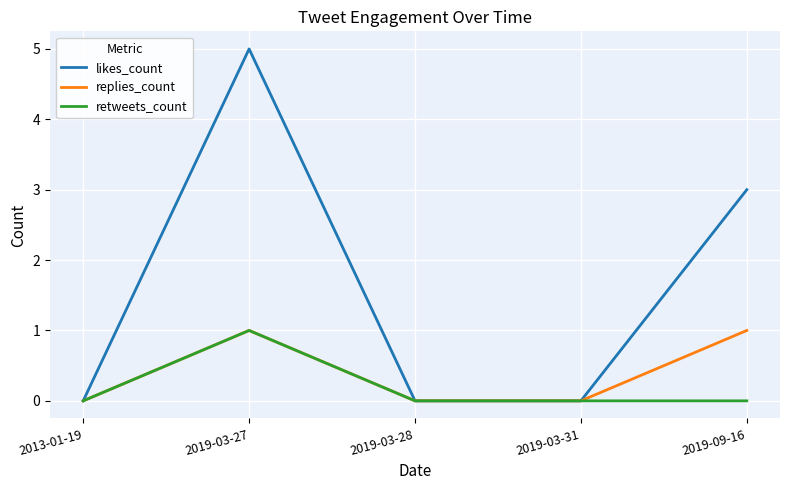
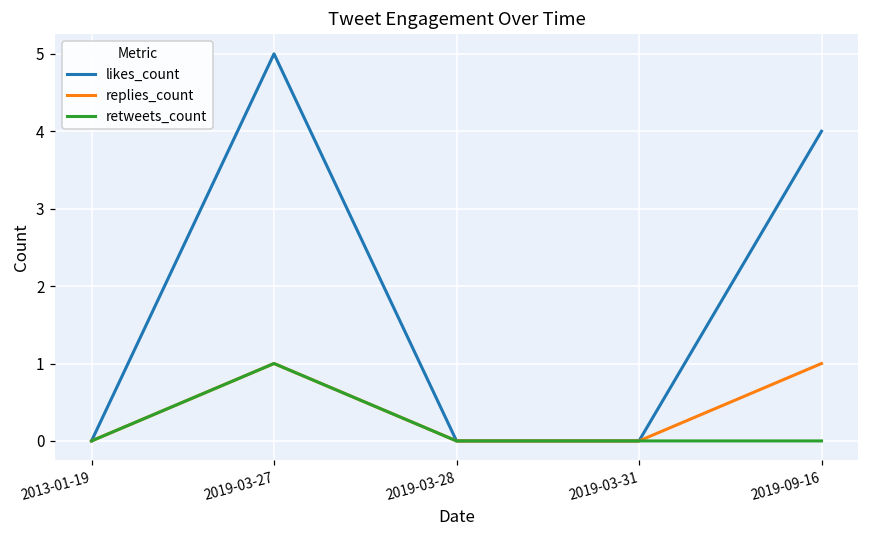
  {
    "likes_count": {
      "2019-03-27": 5,
-     "2019-09-16": 3
+     "2019-09-16": 4
    },
    "replies_count": {
      "2019-09-16": 1
    },
    "retweets_count": {
      "2019-09-16": 0
    }
  }
